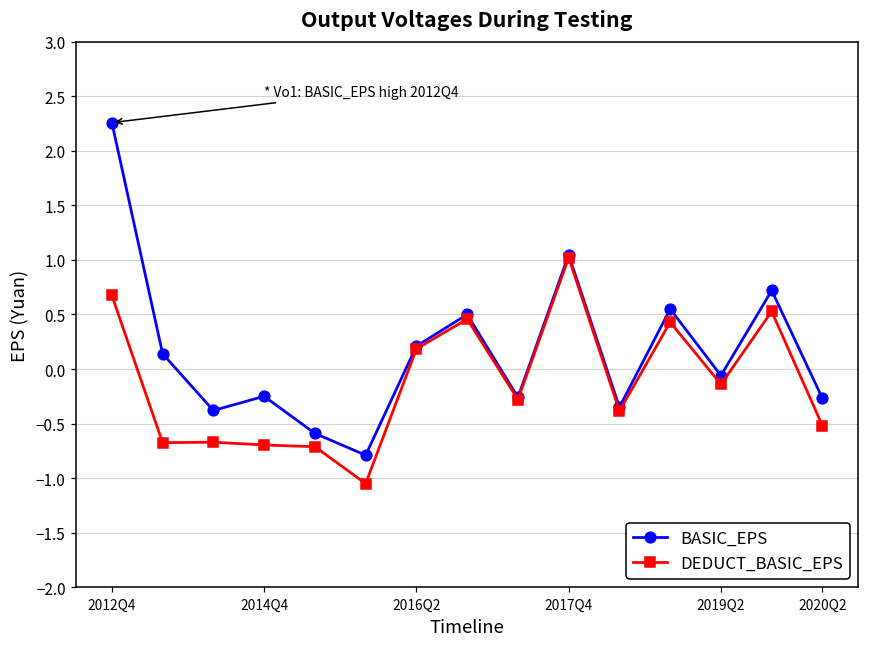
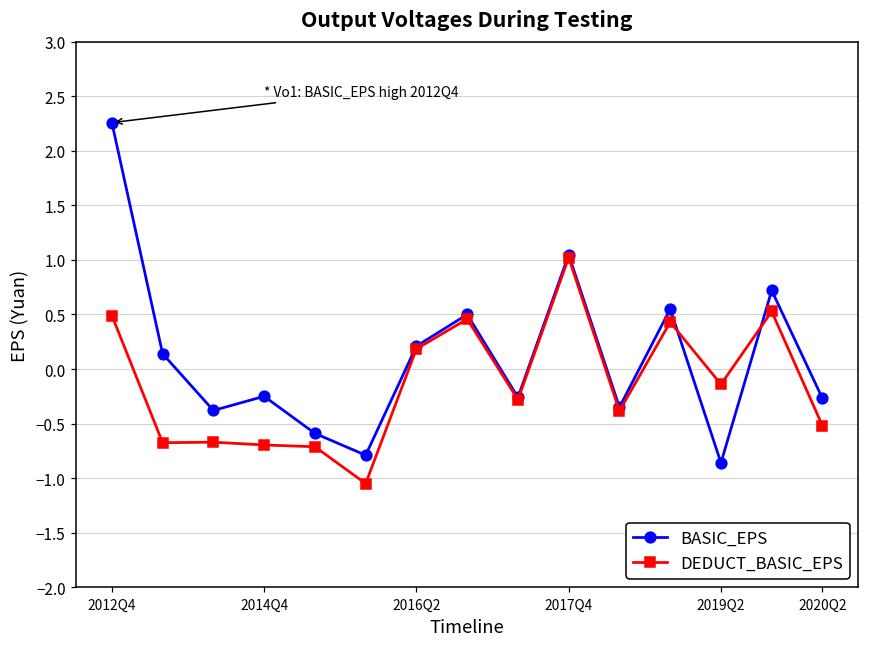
  {
    "BASIC_EPS": {
      "2014Q4": -0.3,
      "2017Q4": 1.0,
-     "2019Q2": -0.1,
+     "2019Q2": -0.9,
      "2020Q2": -0.3
    },
    "DEDUCT_BASIC_EPS": {
-     "2012Q4": 0.7,
+     "2012Q4": 0.5,
      "2014Q4": -0.7,
      "2017Q4": 1.0,
      "2019Q2": -0.1,
      "2020Q2": -0.5
    }
  }
